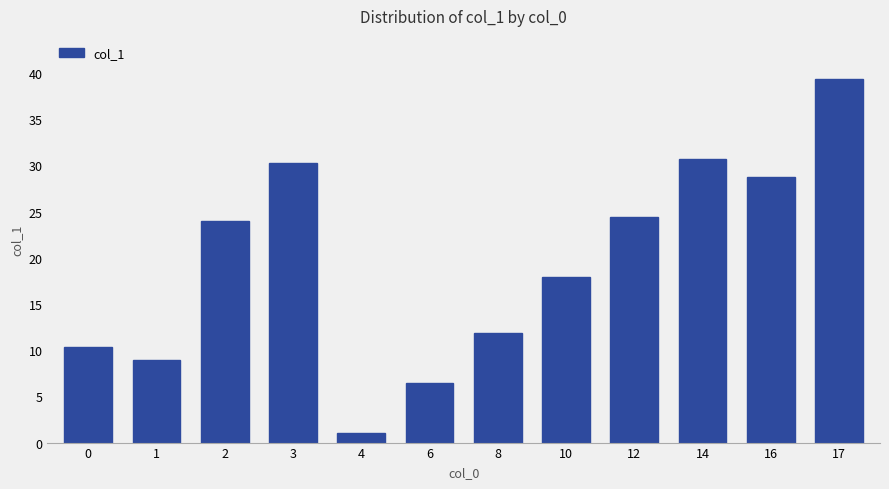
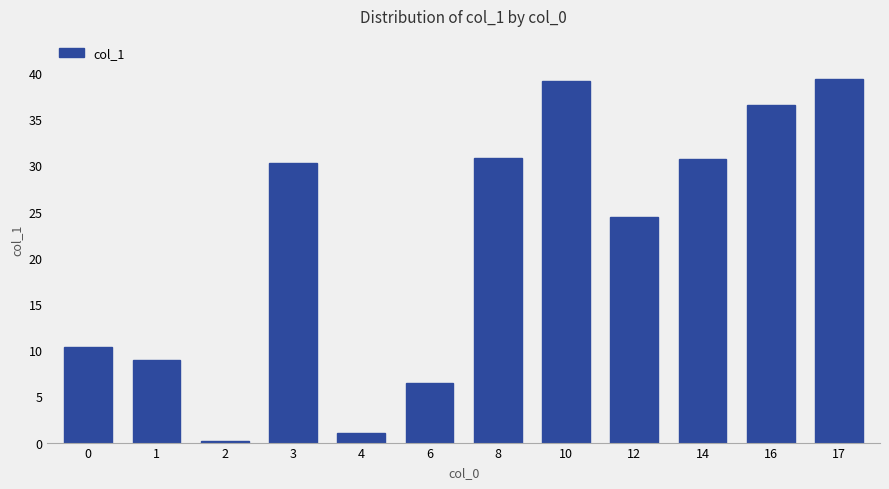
  {
    "0": 10,
    "1": 9,
-   "2": 24,
+   "2": 0,
    "3": 30,
    "4": 1,
    "6": 6,
-   "8": 12,
-   "10": 18,
+   "8": 31,
+   "10": 39,
    "12": 24,
    "14": 31,
-   "16": 29,
+   "16": 37,
    "17": 39
  }
